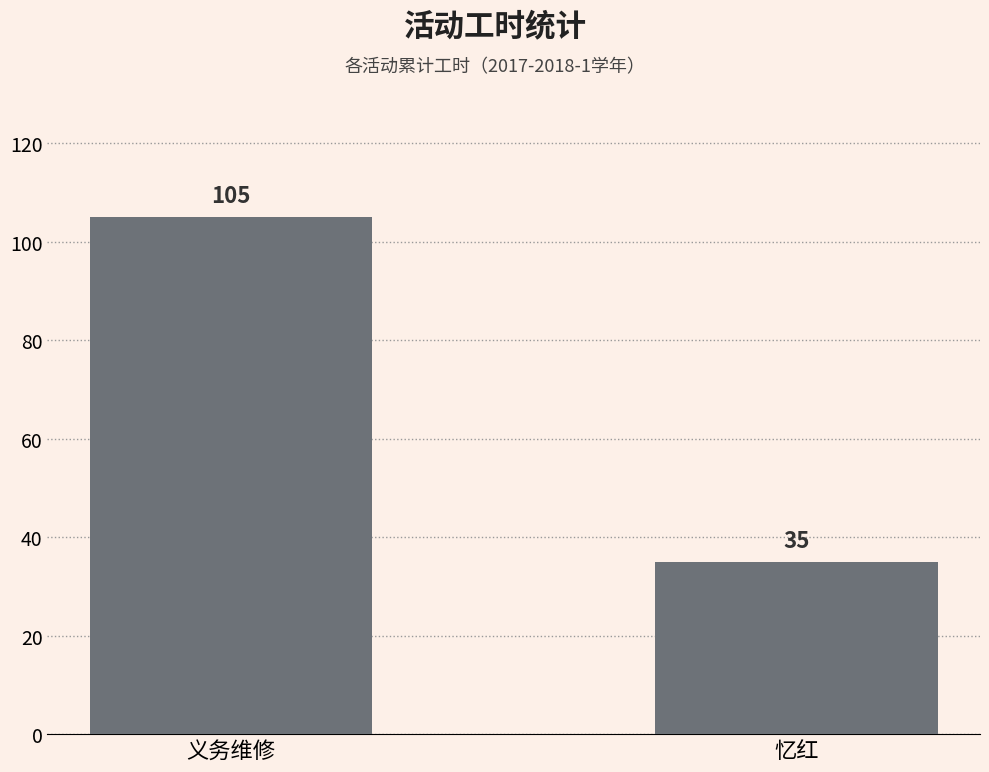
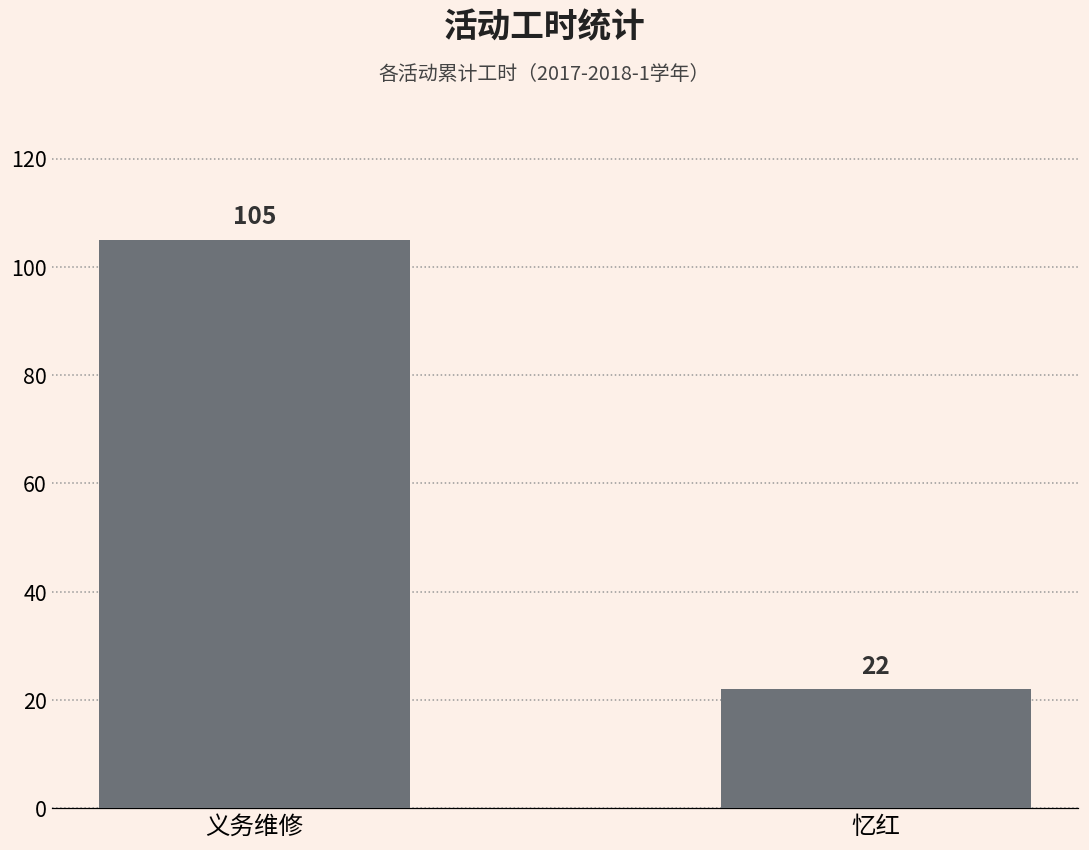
  {
    "义务维修": 105,
-   "忆红": 35
+   "忆红": 22
  }
